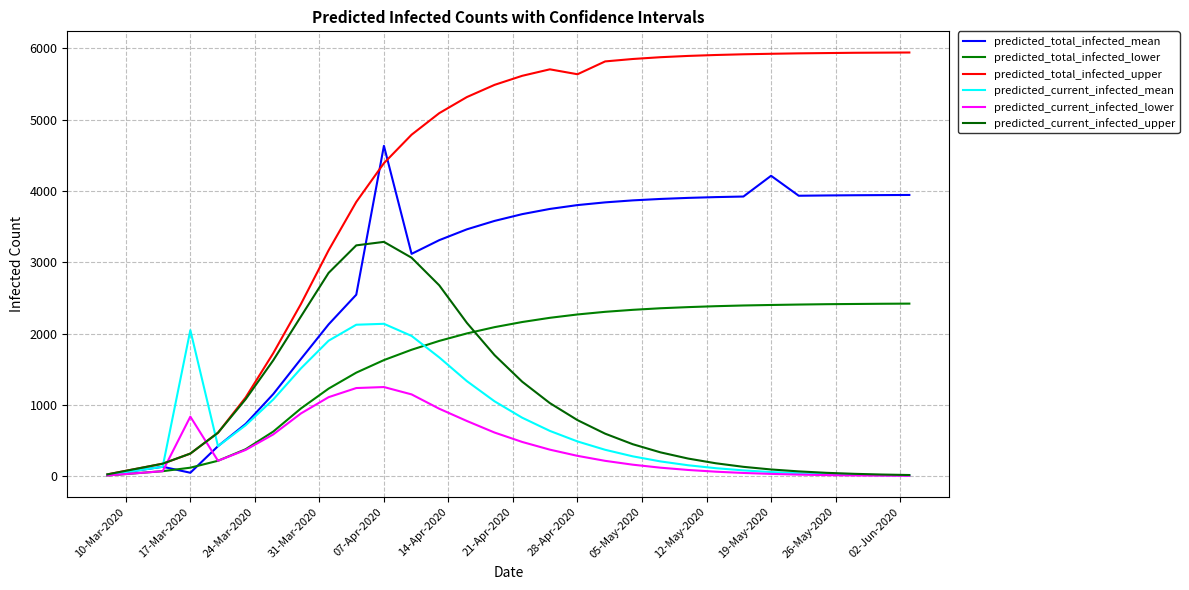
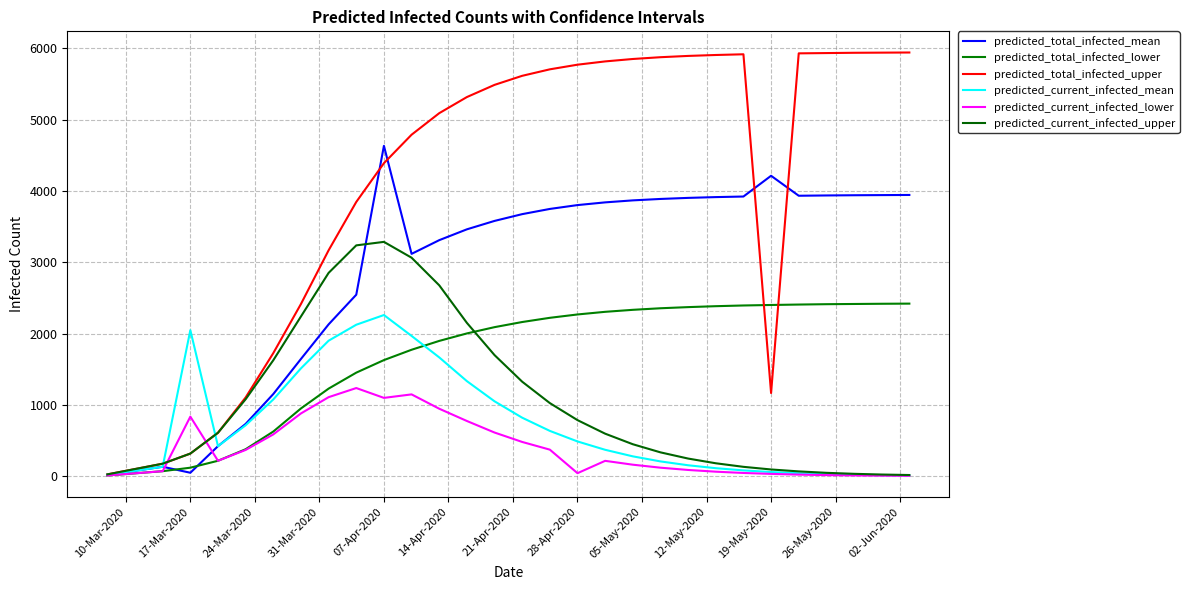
  {
    "predicted_total_infected_mean": {
      "17-Mar-2020": 0,
      "07-Apr-2020": 4600,
      "28-Apr-2020": 3800,
      "19-May-2020": 4200
    },
    "predicted_total_infected_upper": {
      "07-Apr-2020": 4400,
-     "28-Apr-2020": 5600,
-     "19-May-2020": 5900
+     "28-Apr-2020": 5800,
+     "19-May-2020": 1200
    },
    "predicted_current_infected_mean": {
      "17-Mar-2020": 2000,
-     "07-Apr-2020": 2100,
+     "07-Apr-2020": 2300,
      "28-Apr-2020": 500
    },
    "predicted_current_infected_lower": {
      "17-Mar-2020": 800,
-     "07-Apr-2020": 1300,
-     "28-Apr-2020": 300
+     "07-Apr-2020": 1100,
+     "28-Apr-2020": 0
    }
  }
